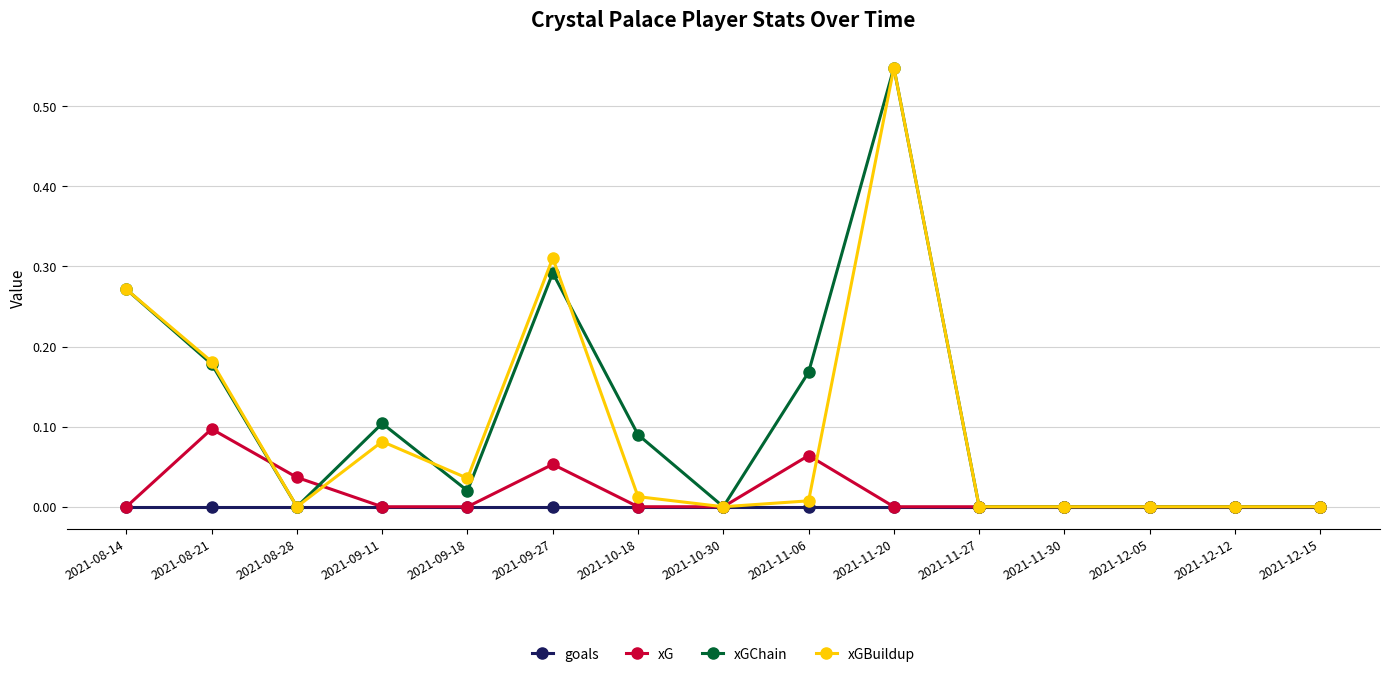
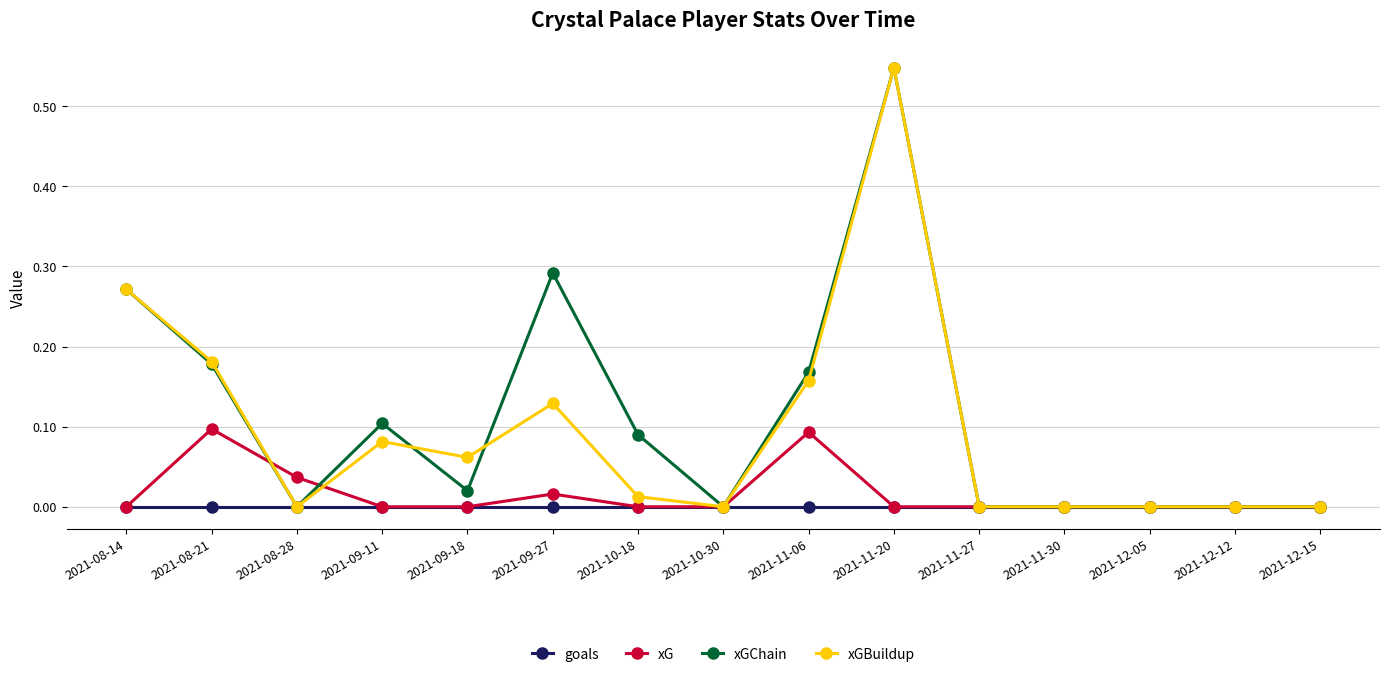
  {
    "goals": {
      "2021-08-21": 0.00,
      "2021-09-27": 0.00,
      "2021-11-06": 0.00
    },
    "xG": {
      "2021-08-21": 0.10,
      "2021-08-28": 0.04,
-     "2021-09-27": 0.05,
-     "2021-11-06": 0.06
+     "2021-09-27": 0.02,
+     "2021-11-06": 0.09
    },
    "xGChain": {
      "2021-09-11": 0.10,
      "2021-09-18": 0.02,
      "2021-09-27": 0.29,
      "2021-10-18": 0.09,
      "2021-11-06": 0.17
    },
    "xGBuildup": {
      "2021-09-11": 0.08,
-     "2021-09-18": 0.04,
-     "2021-09-27": 0.31,
+     "2021-09-18": 0.06,
+     "2021-09-27": 0.13,
      "2021-10-18": 0.01,
-     "2021-11-06": 0.01
+     "2021-11-06": 0.16
    }
  }
